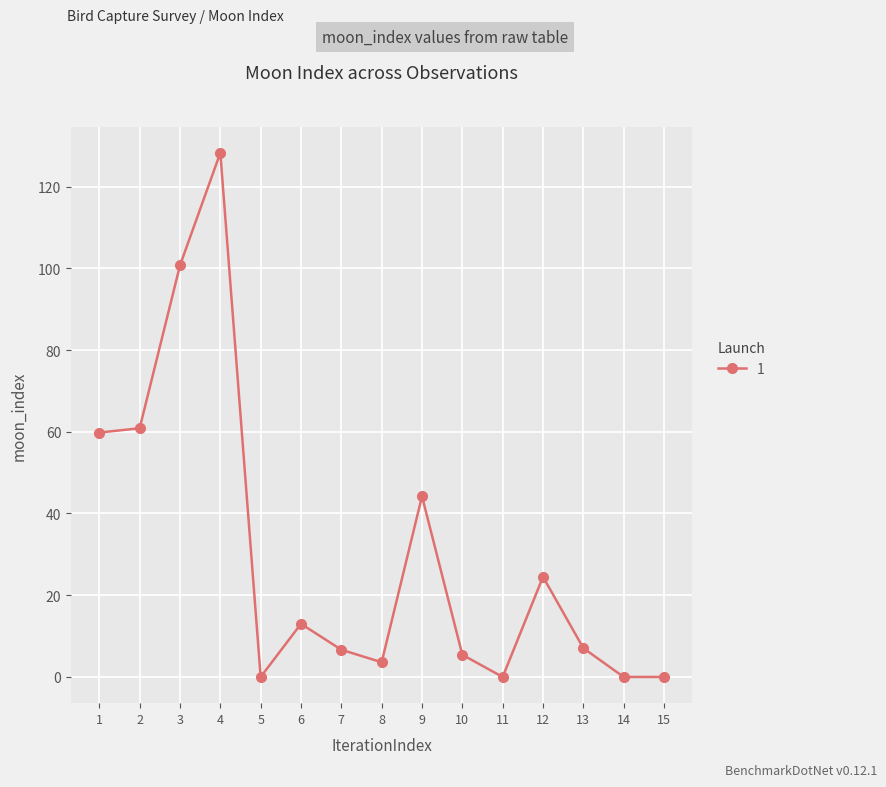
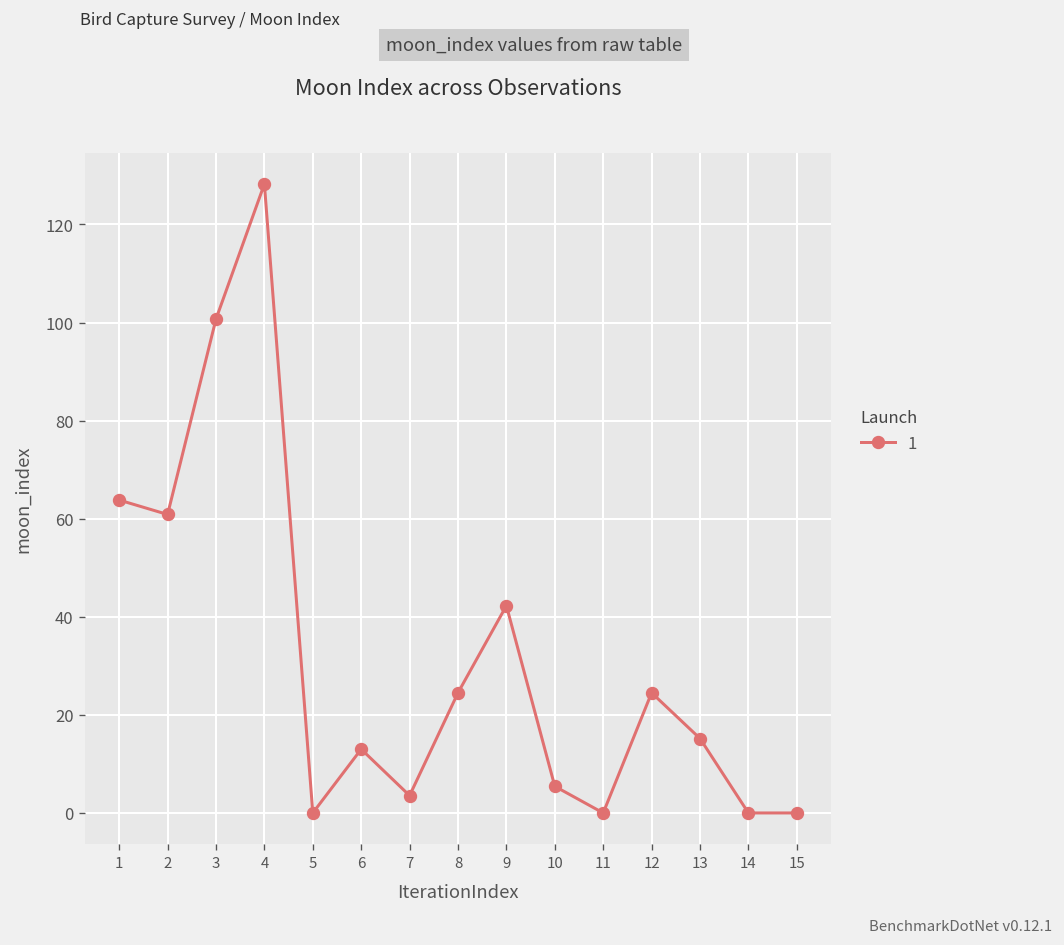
  {
-   "1": 60,
+   "1": 64,
    "2": 61,
    "3": 101,
    "4": 128,
    "5": 0,
    "6": 13,
-   "7": 7,
-   "8": 4,
-   "9": 44,
+   "7": 4,
+   "8": 25,
+   "9": 42,
    "10": 5,
    "11": 0,
    "12": 25,
-   "13": 7,
+   "13": 15,
    "14": 0,
    "15": 0
  }
